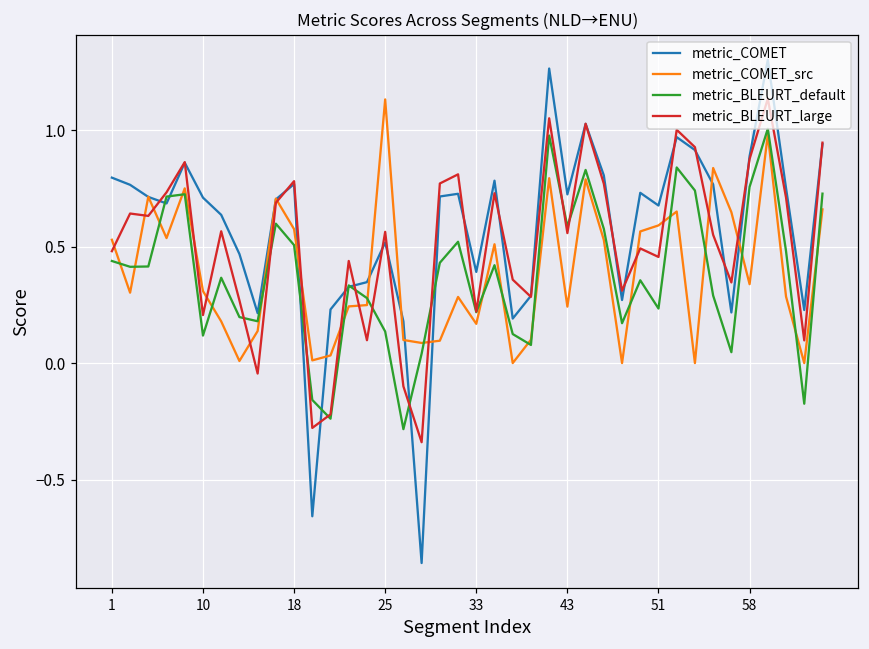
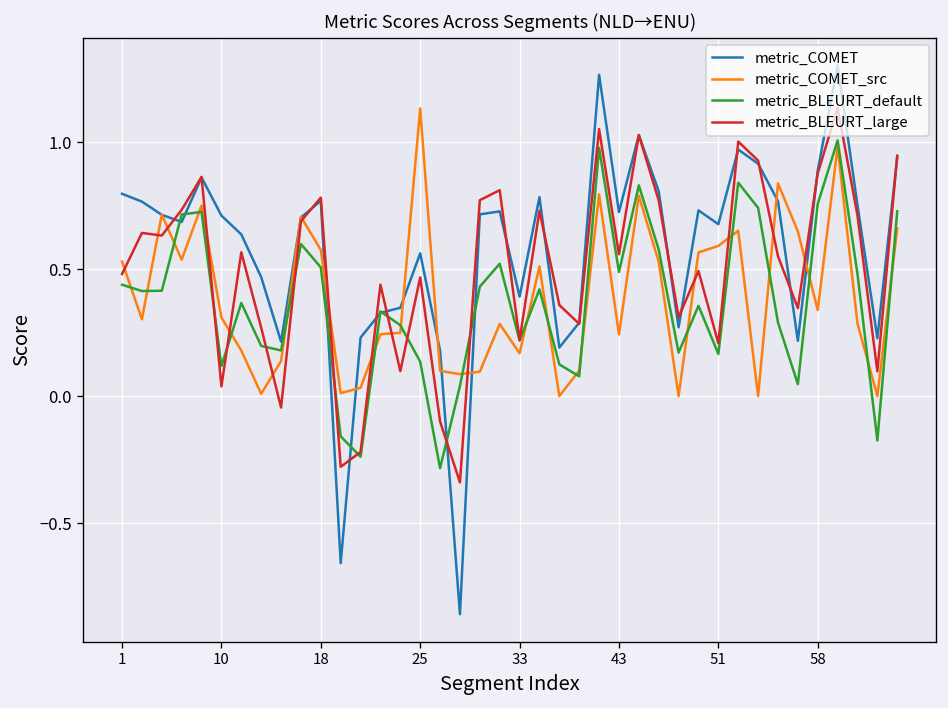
  {
    "metric_COMET": {
      "10": 0.71,
-     "25": 0.52,
+     "25": 0.56,
      "43": 0.72,
      "51": 0.68,
      "58": 0.89
    },
    "metric_COMET_src": {
      "10": 0.31,
      "25": 1.13,
      "43": 0.24,
      "51": 0.59,
      "58": 0.34
    },
    "metric_BLEURT_default": {
      "10": 0.12,
      "25": 0.14,
-     "43": 0.59,
-     "51": 0.23,
+     "43": 0.49,
+     "51": 0.17,
      "58": 0.76
    },
    "metric_BLEURT_large": {
-     "10": 0.21,
-     "25": 0.56,
+     "10": 0.04,
+     "25": 0.47,
      "43": 0.56,
-     "51": 0.46,
+     "51": 0.21,
      "58": 0.88
    }
  }
